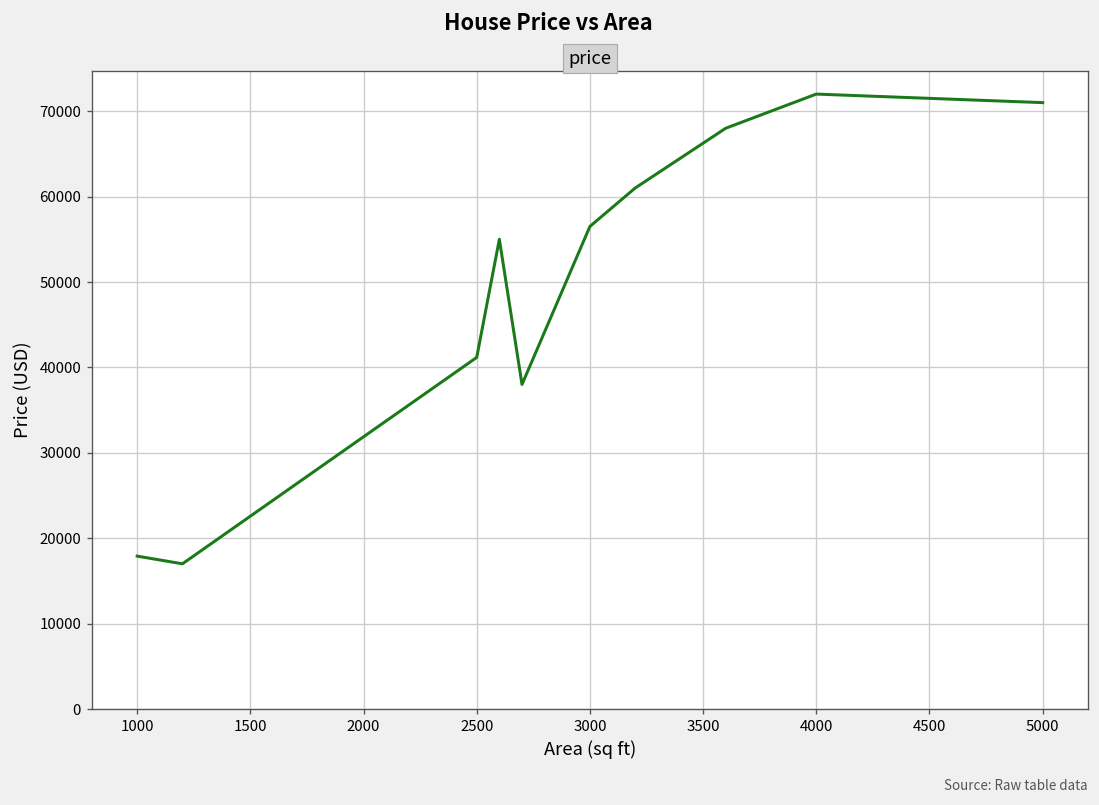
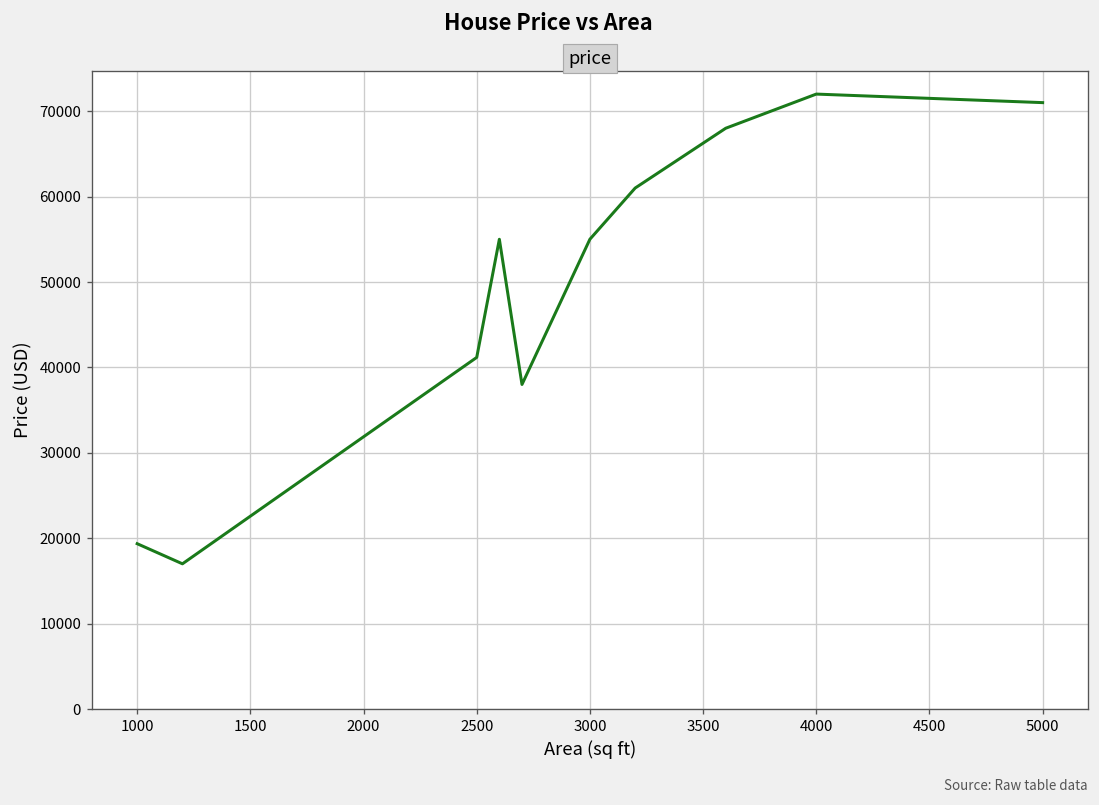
  {
-   "1000": 18000,
+   "1000": 19000,
    "2500": 41000,
-   "3000": 57000,
+   "3000": 55000,
    "4000": 72000,
    "5000": 71000
  }
